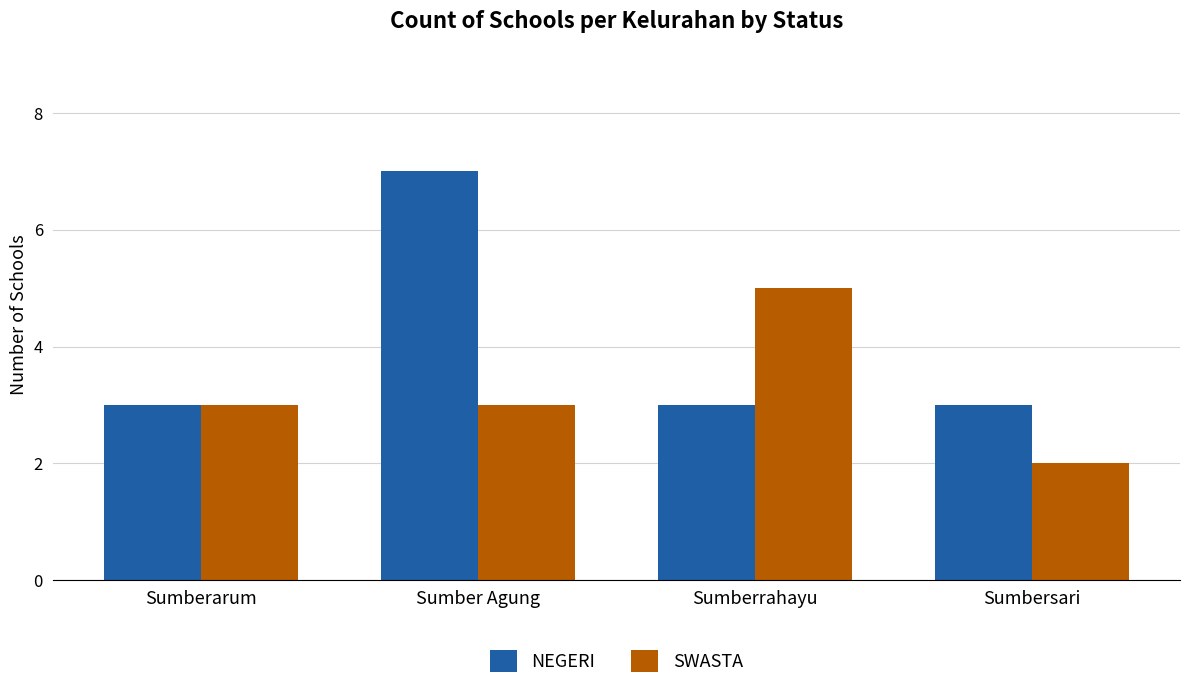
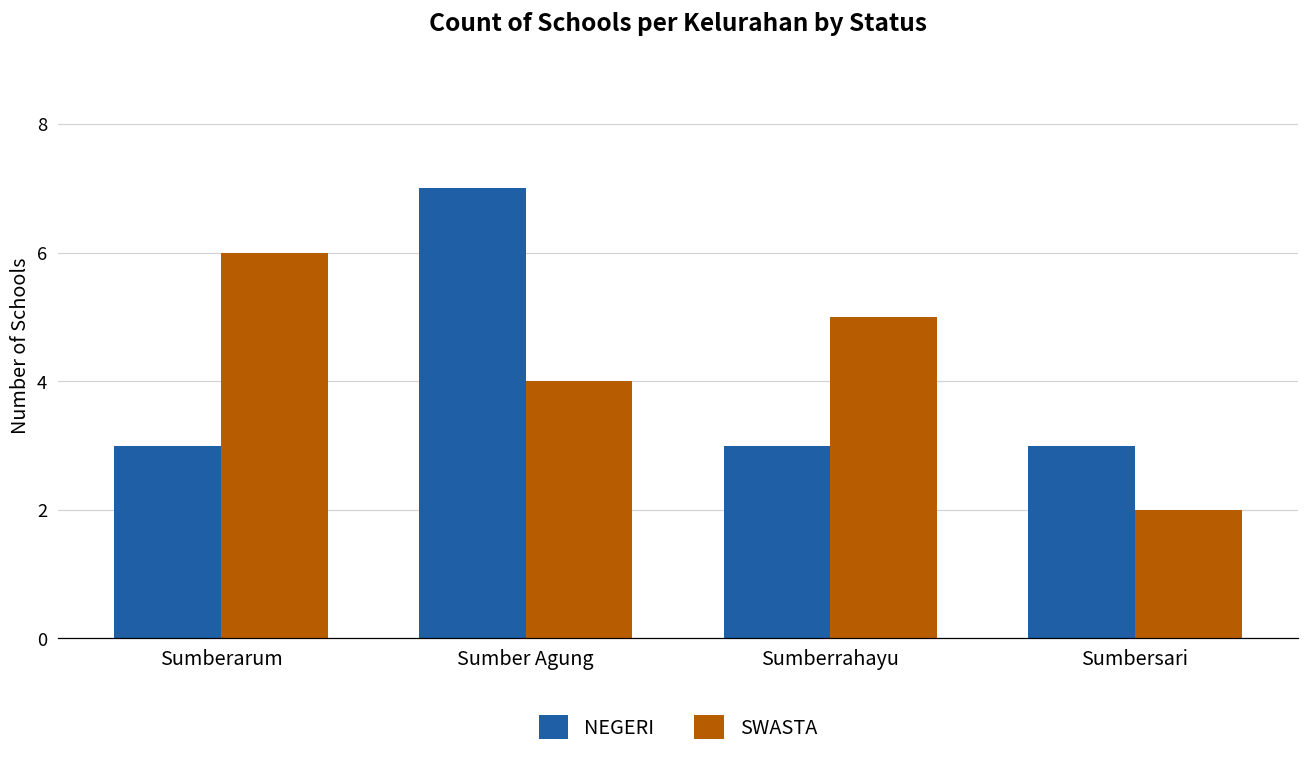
  {
    "NEGERI": {
      "Sumberarum": 3,
      "Sumber Agung": 7,
      "Sumberrahayu": 3,
      "Sumbersari": 3
    },
    "SWASTA": {
-     "Sumberarum": 3,
-     "Sumber Agung": 3,
+     "Sumberarum": 6,
+     "Sumber Agung": 4,
      "Sumberrahayu": 5,
      "Sumbersari": 2
    }
  }
